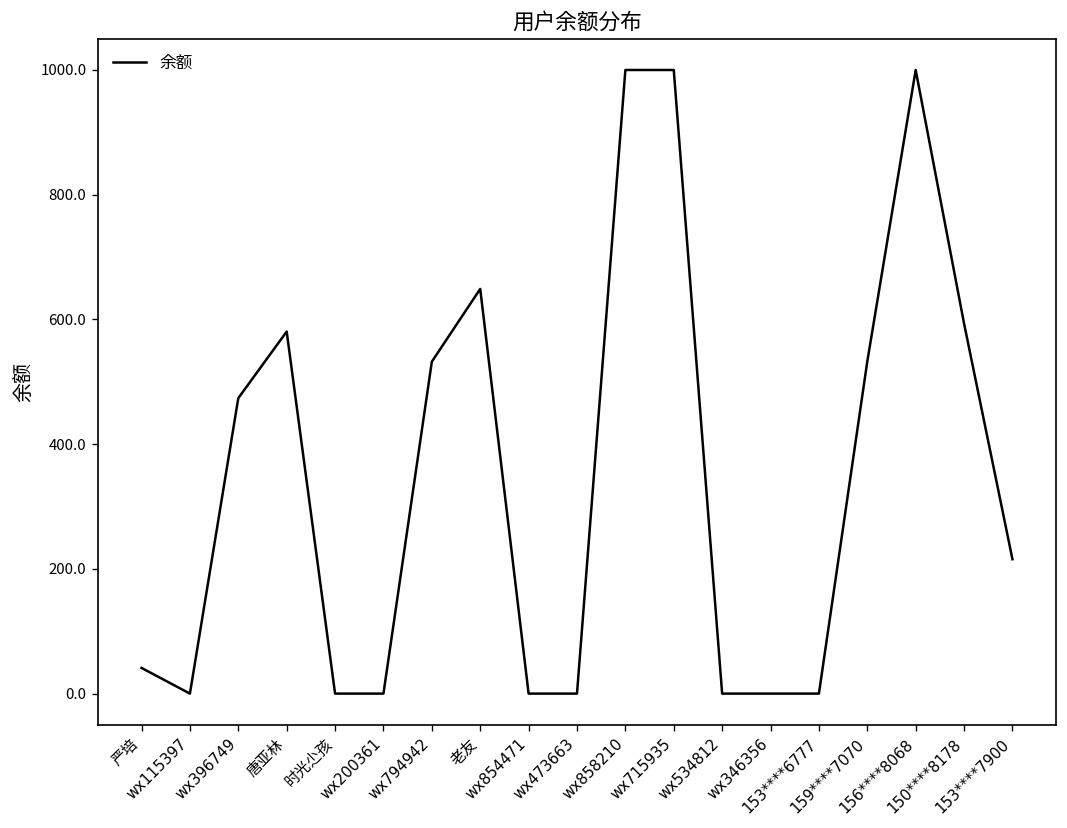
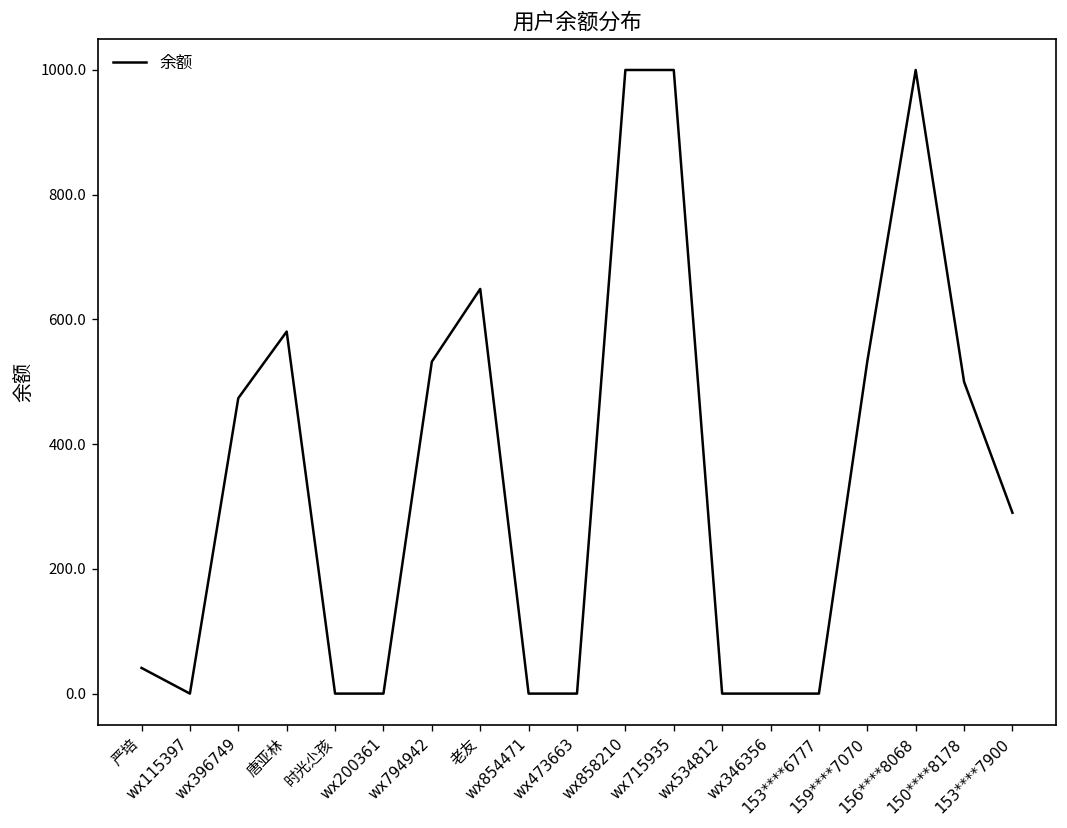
  {
    "严培": 40,
    "wx115397": 0,
    "wx396749": 470,
    "唐亚林": 580,
    "时光尐孩": 0,
    "wx200361": 0,
    "wx794942": 530,
    "老友": 650,
    "wx854471": 0,
    "wx473663": 0,
    "wx858210": 1000,
    "wx715935": 1000,
    "wx534812": 0,
    "wx346356": 0,
    "153****6777": 0,
    "159****7070": 530,
    "156****8068": 1000,
-   "150****8178": 590,
-   "153****7900": 220
+   "150****8178": 500,
+   "153****7900": 290
  }
